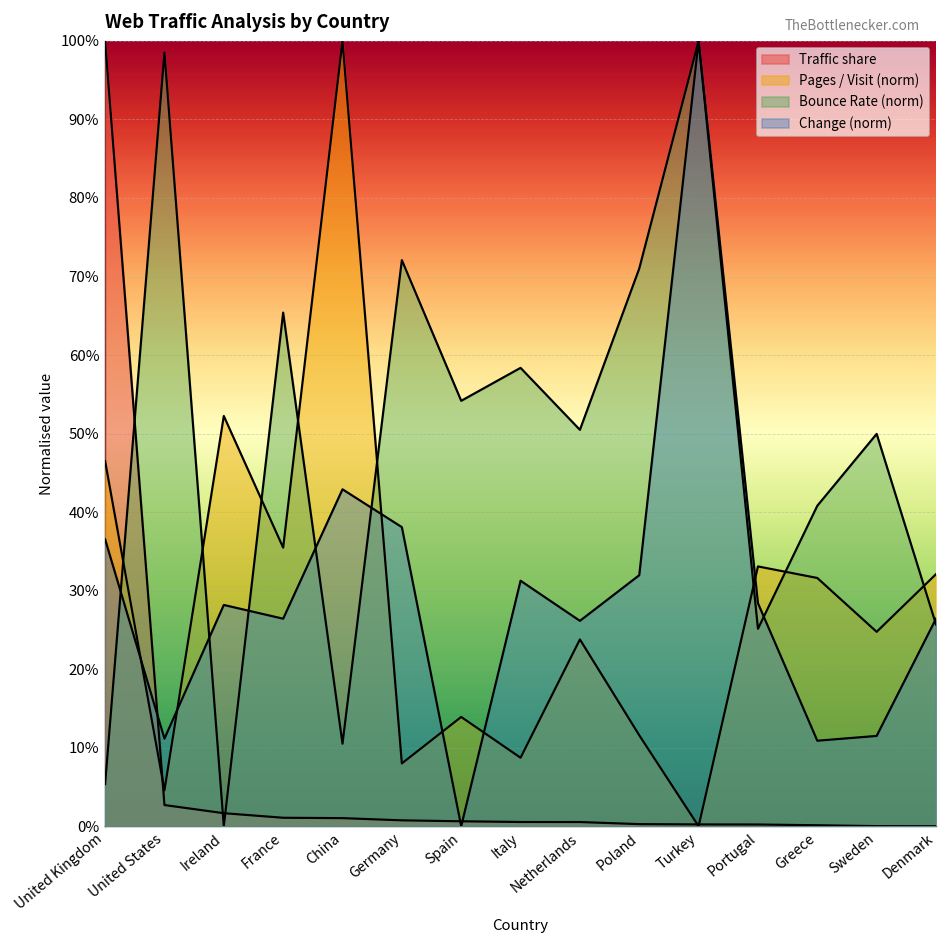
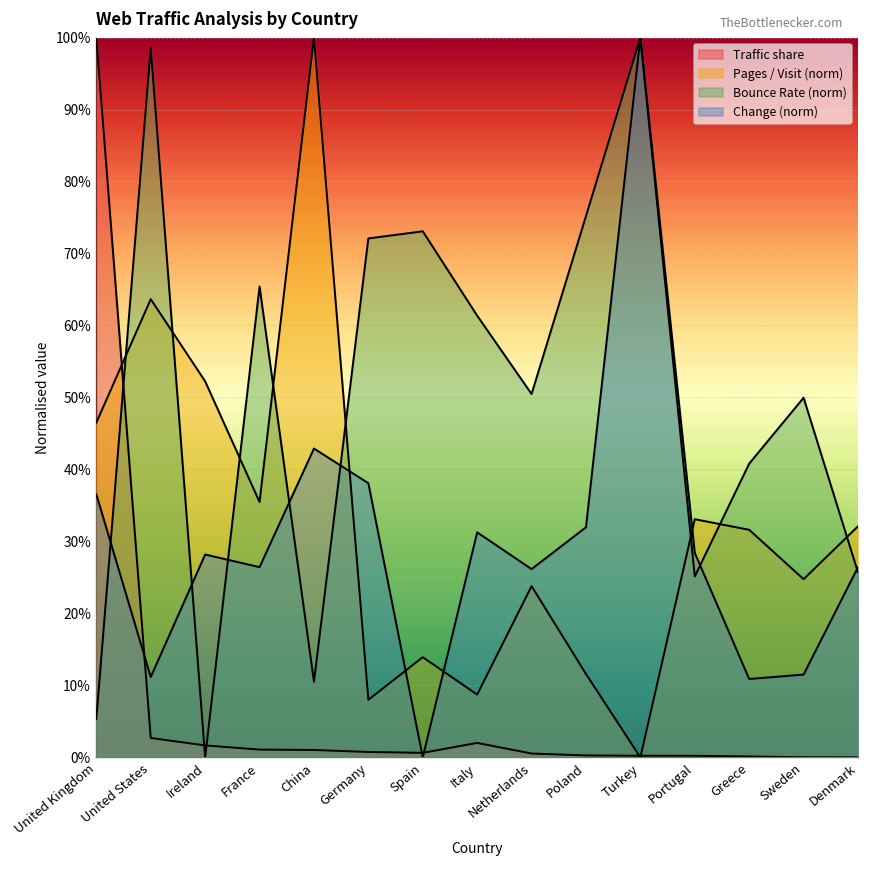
  {
    "Traffic share": {
      "United Kingdom": "100%",
      "United States": "3%",
      "Ireland": "2%",
      "France": "1%",
      "China": "1%",
      "Germany": "1%",
      "Spain": "1%",
-     "Italy": "1%",
+     "Italy": "2%",
      "Netherlands": "1%",
      "Poland": "0%",
      "Portugal": "0%",
      "Greece": "0%",
      "Sweden": "0%",
      "Denmark": "0%"
    },
    "Pages / Visit (norm)": {
      "United Kingdom": "47%",
-     "United States": "5%",
+     "United States": "64%",
      "Ireland": "52%",
      "France": "35%",
      "China": "100%",
      "Germany": "8%",
      "Spain": "14%",
      "Italy": "9%",
      "Netherlands": "24%",
      "Poland": "12%",
      "Portugal": "33%",
      "Greece": "32%",
      "Sweden": "25%",
      "Denmark": "32%"
    },
    "Bounce Rate (norm)": {
      "United Kingdom": "5%",
      "United States": "99%",
      "Ireland": "0%",
      "France": "65%",
      "China": "11%",
      "Germany": "72%",
-     "Spain": "54%",
-     "Italy": "58%",
+     "Spain": "73%",
+     "Italy": "61%",
      "Netherlands": "50%",
-     "Poland": "71%",
+     "Poland": "75%",
      "Portugal": "25%",
      "Greece": "41%",
      "Sweden": "50%",
      "Denmark": "26%"
    },
    "Change (norm)": {
      "United Kingdom": "37%",
      "United States": "11%",
      "Ireland": "28%",
      "France": "26%",
      "China": "43%",
      "Germany": "38%",
      "Spain": "0%",
      "Italy": "31%",
      "Netherlands": "26%",
      "Poland": "32%",
      "Portugal": "28%",
      "Greece": "11%",
      "Sweden": "12%",
      "Denmark": "26%"
    }
  }
